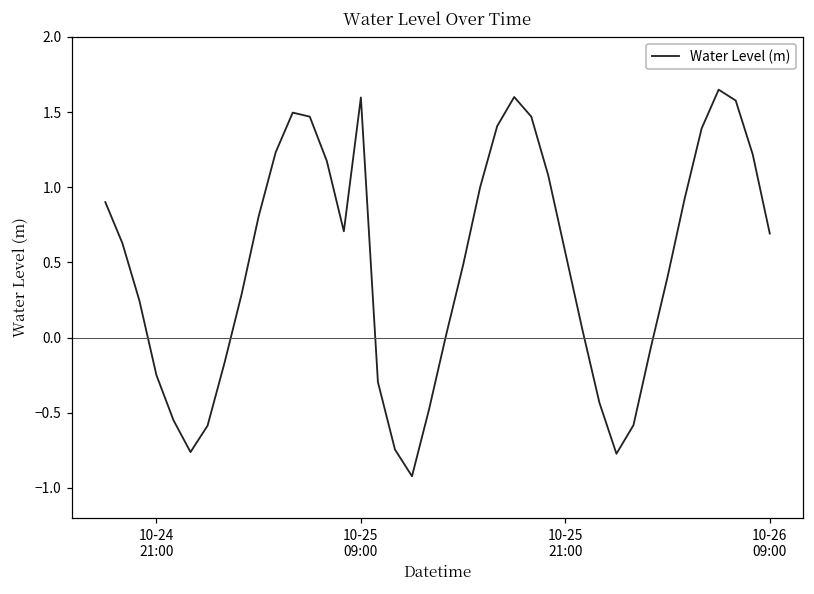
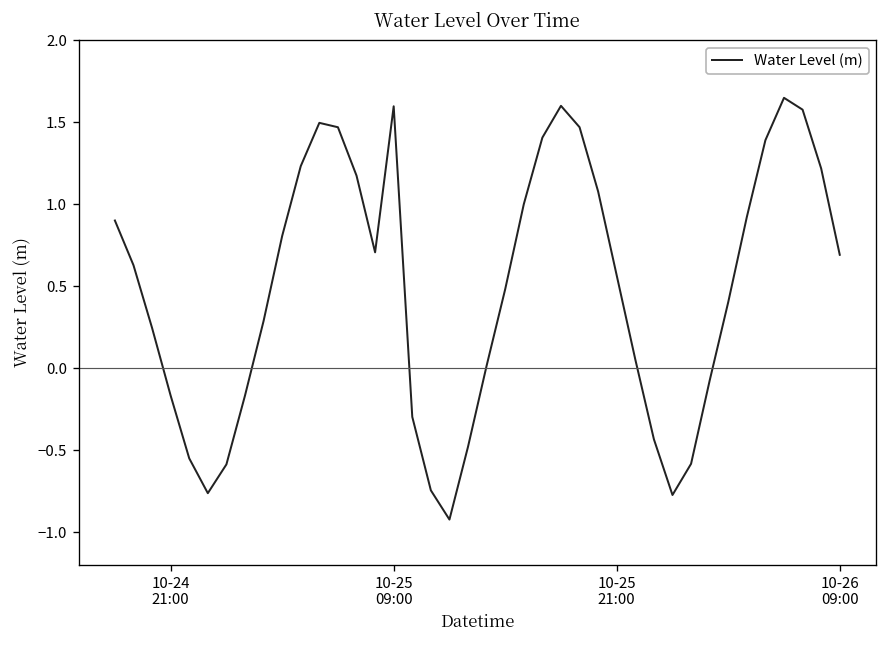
  {
-   "10-24 21:00": -0.25,
+   "10-24 21:00": -0.17,
    "10-25 09:00": 1.60,
    "10-25 21:00": 0.57,
    "10-26 09:00": 0.69
  }
